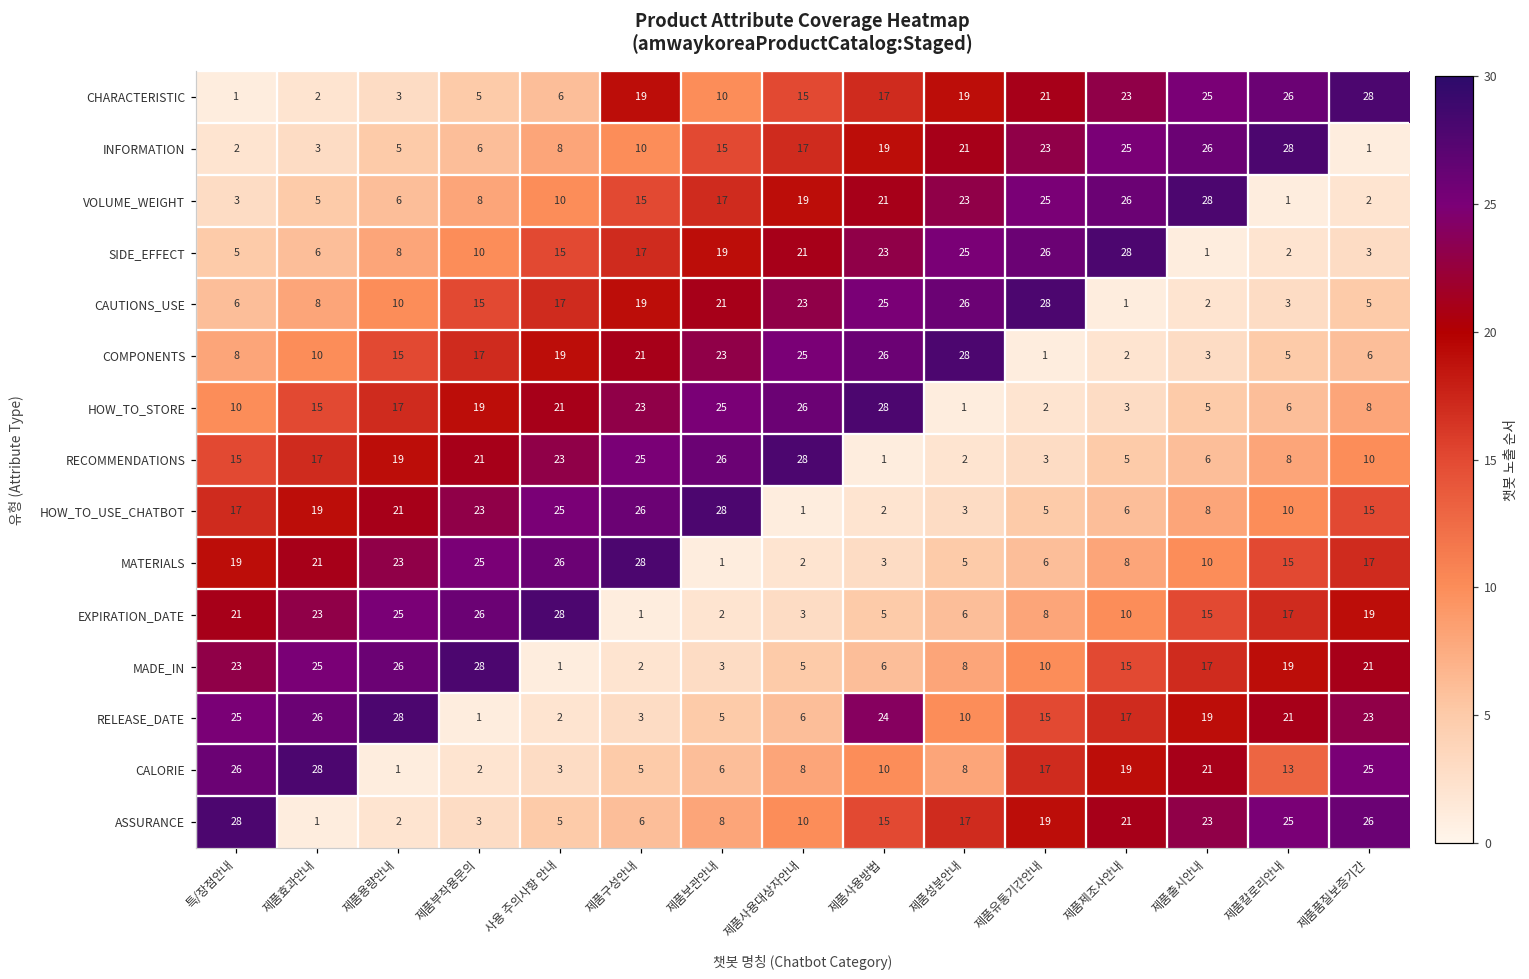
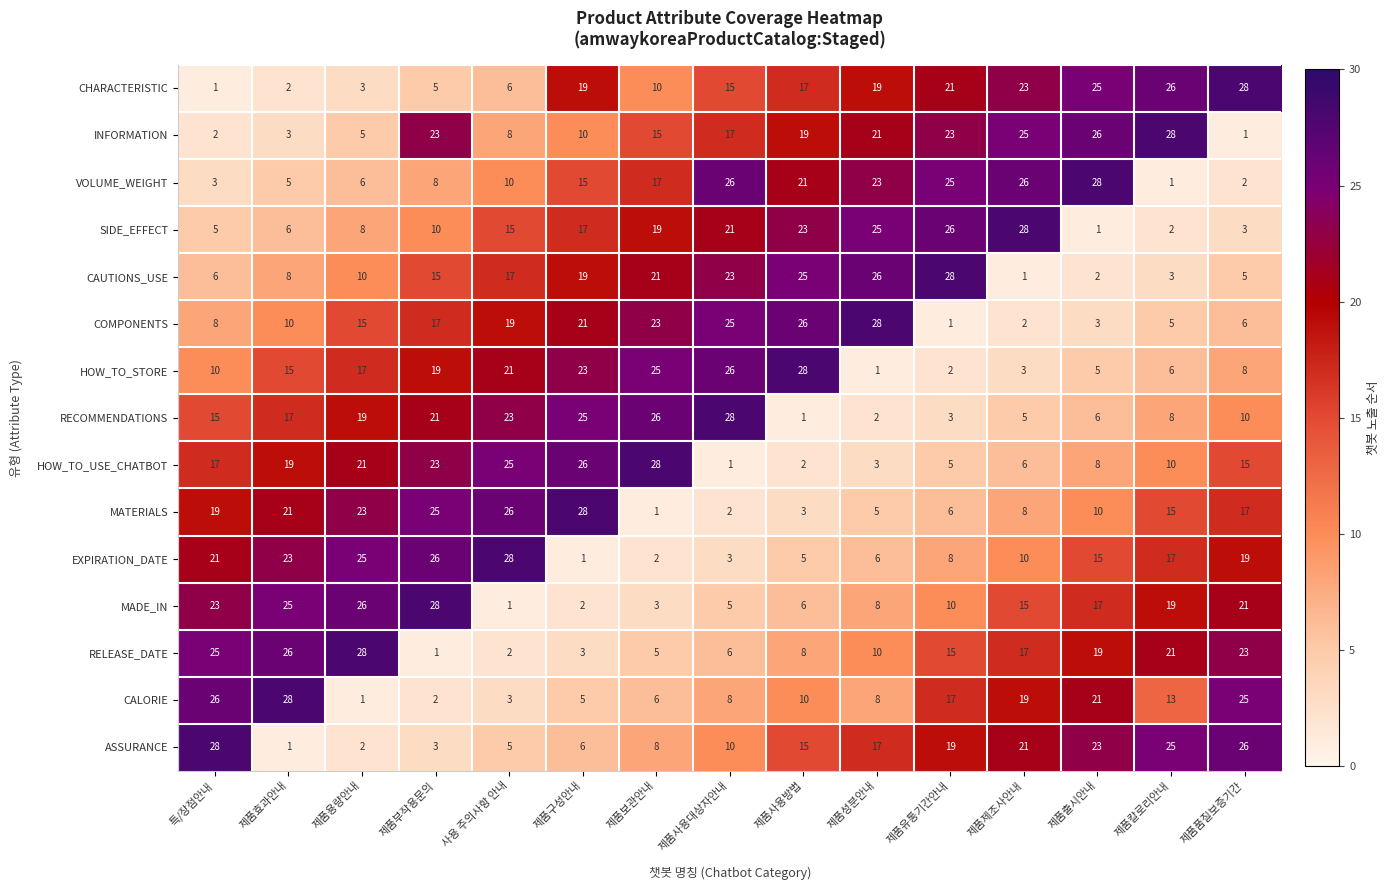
  {
    "INFORMATION": {
      "특/장점안내": 2,
      "제품효과안내": 3,
      "제품용량안내": 5,
-     "제품부작용문의": 6,
+     "제품부작용문의": 23,
      "사용 주의사항 안내": 8,
      "제품구성안내": 10,
      "제품보관안내": 15,
      "제품사용대상자안내": 17,
      "제품사용방법": 19,
      "제품성분안내": 21,
      "제품유통기간안내": 23,
      "제품제조사안내": 25,
      "제품출시안내": 26,
      "제품칼로리안내": 28,
      "제품품질보증기간": 1
    },
    "VOLUME_WEIGHT": {
      "특/장점안내": 3,
      "제품효과안내": 5,
      "제품용량안내": 6,
      "제품부작용문의": 8,
      "사용 주의사항 안내": 10,
      "제품구성안내": 15,
      "제품보관안내": 17,
-     "제품사용대상자안내": 19,
+     "제품사용대상자안내": 26,
      "제품사용방법": 21,
      "제품성분안내": 23,
      "제품유통기간안내": 25,
      "제품제조사안내": 26,
      "제품출시안내": 28,
      "제품칼로리안내": 1,
      "제품품질보증기간": 2
    },
    "RELEASE_DATE": {
      "특/장점안내": 25,
      "제품효과안내": 26,
      "제품용량안내": 28,
      "제품부작용문의": 1,
      "사용 주의사항 안내": 2,
      "제품구성안내": 3,
      "제품보관안내": 5,
      "제품사용대상자안내": 6,
-     "제품사용방법": 24,
+     "제품사용방법": 8,
      "제품성분안내": 10,
      "제품유통기간안내": 15,
      "제품제조사안내": 17,
      "제품출시안내": 19,
      "제품칼로리안내": 21,
      "제품품질보증기간": 23
    }
  }
